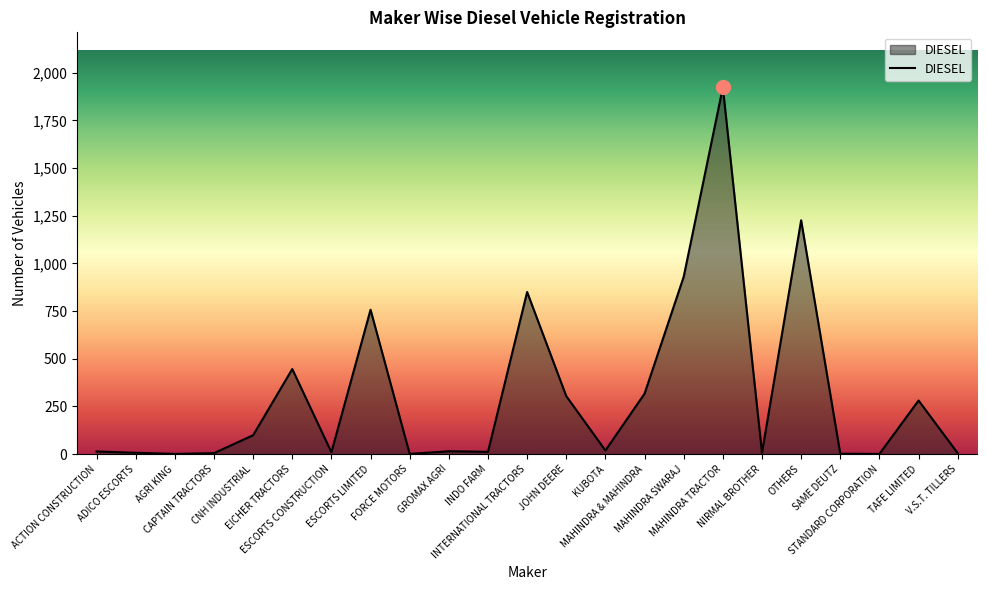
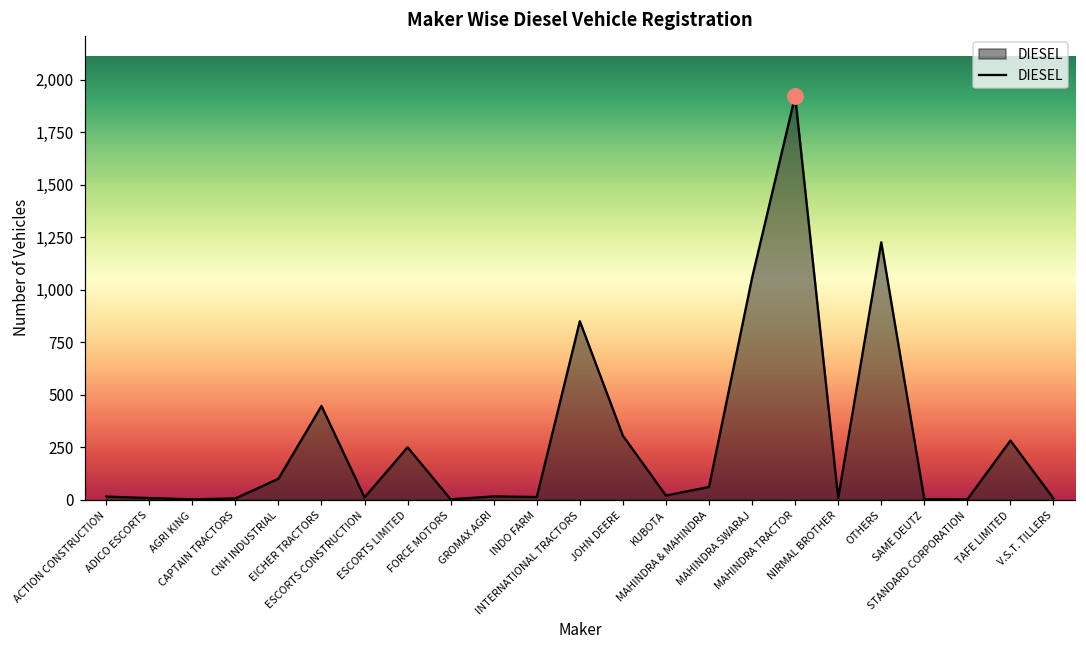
  {
    "DIESEL": {
      "ACTION CONSTRUCTION": "10",
      "ADICO ESCORTS": "10",
      "AGRI KING": "0",
      "CAPTAIN TRACTORS": "10",
      "CNH INDUSTRIAL": "100",
      "EICHER TRACTORS": "450",
      "ESCORTS CONSTRUCTION": "10",
-     "ESCORTS LIMITED": "760",
+     "ESCORTS LIMITED": "250",
      "FORCE MOTORS": "0",
      "GROMAX AGRI": "20",
      "INDO FARM": "10",
      "INTERNATIONAL TRACTORS": "850",
      "JOHN DEERE": "300",
      "KUBOTA": "20",
-     "MAHINDRA & MAHINDRA": "320",
-     "MAHINDRA SWARAJ": "930",
+     "MAHINDRA & MAHINDRA": "60",
+     "MAHINDRA SWARAJ": "1,060",
      "NIRMAL BROTHER": "10",
      "OTHERS": "1,230",
      "SAME DEUTZ": "0",
      "STANDARD CORPORATION": "0",
      "TAFE LIMITED": "280",
      "V.S.T. TILLERS": "10"
    }
  }
